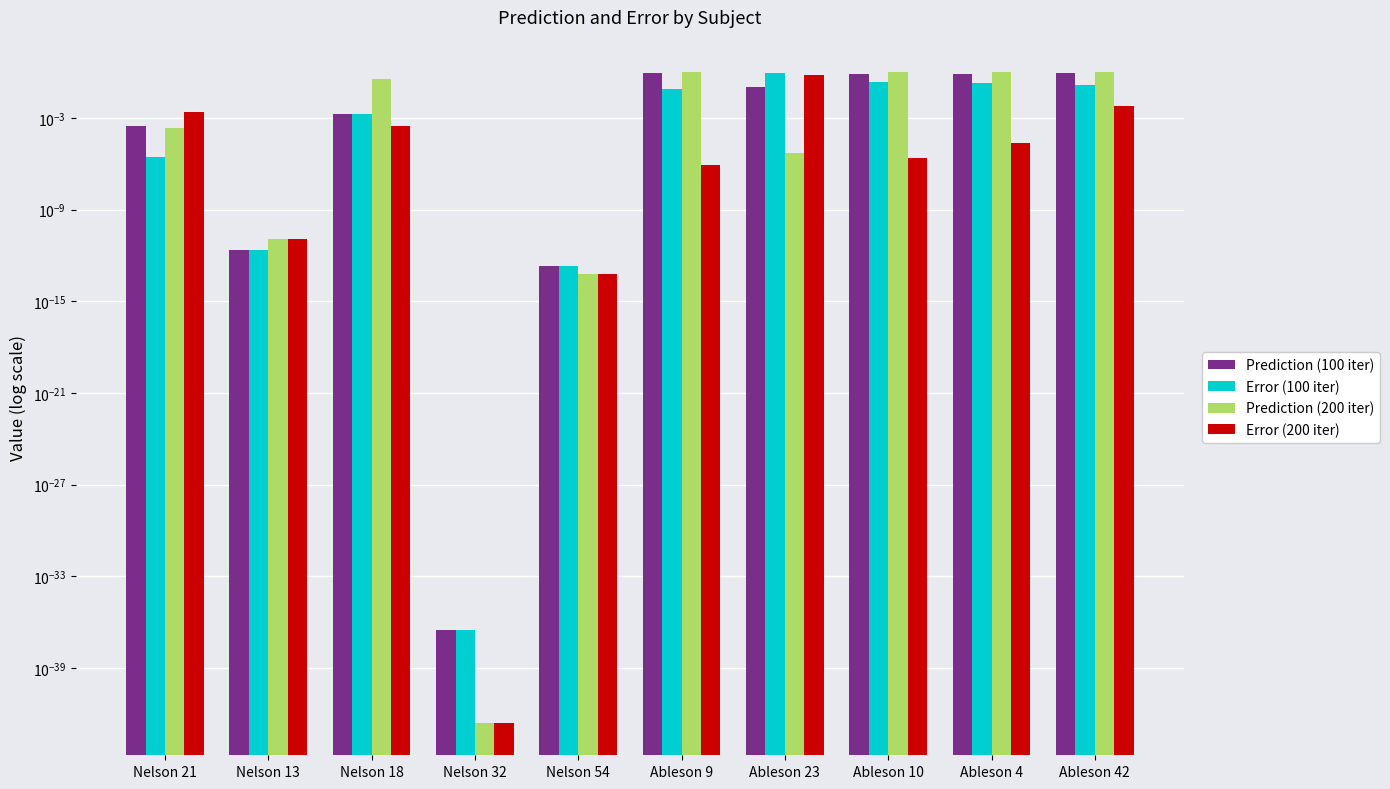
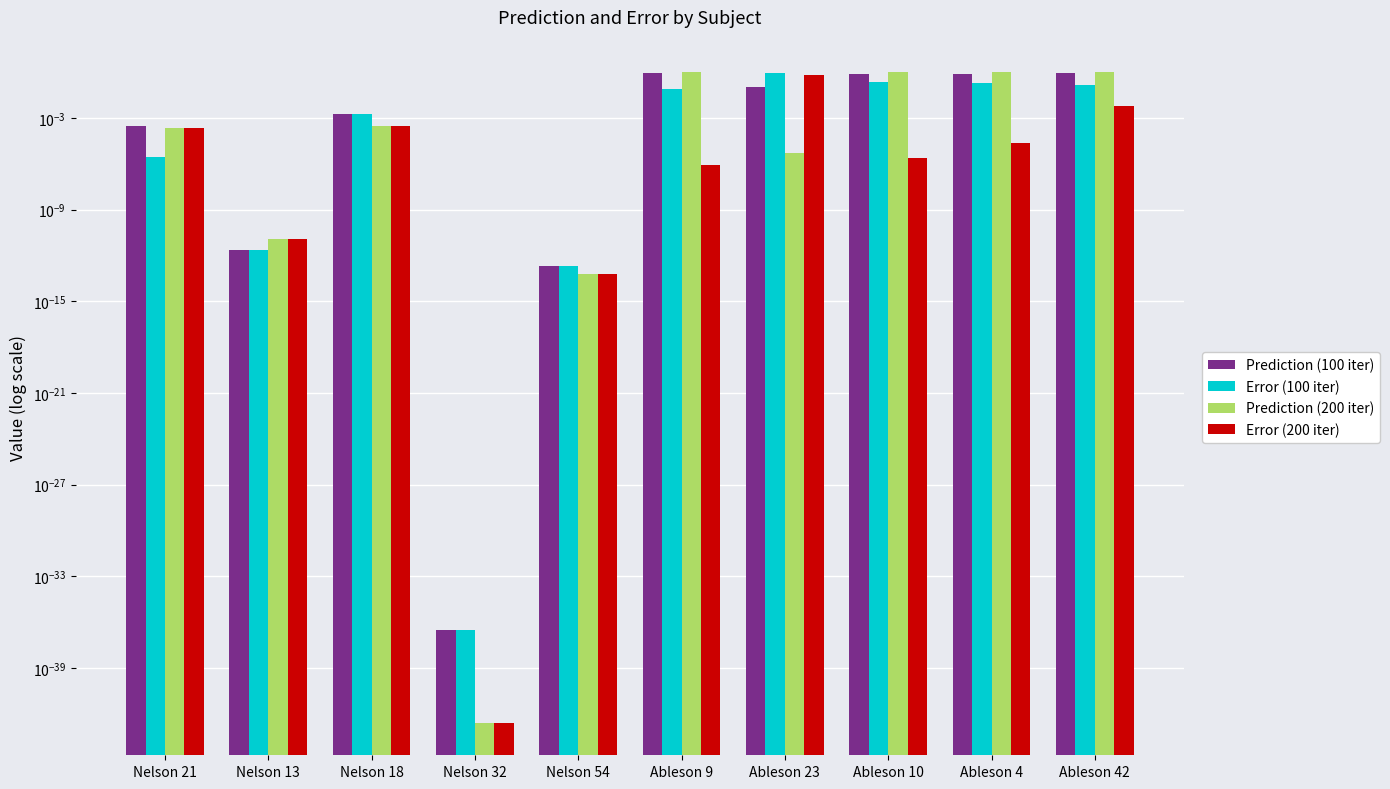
  {
    "Prediction (100 iter)": {
      "Nelson 21": 0.0003,
      "Nelson 13": 0.000000000002,
      "Nelson 18": 0.002,
      "Nelson 32": 0.000000000000,
      "Nelson 54": 0.000000000000,
      "Ableson 9": 1,
      "Ableson 23": 0.1,
      "Ableson 10": 1,
      "Ableson 4": 1,
      "Ableson 42": 1
    },
    "Error (100 iter)": {
      "Nelson 21": 0.000003,
      "Nelson 13": 0.000000000002,
      "Nelson 18": 0.002,
      "Nelson 32": 0.000000000000,
      "Nelson 54": 0.000000000000,
      "Ableson 9": 0.1,
      "Ableson 23": 1,
      "Ableson 10": 0.2,
      "Ableson 4": 0.2,
      "Ableson 42": 0.2
    },
    "Prediction (200 iter)": {
      "Nelson 21": 0.0002,
      "Nelson 13": 0.00000000001,
-     "Nelson 18": 0.4,
+     "Nelson 18": 0.0003,
      "Nelson 32": 0.000000000000,
      "Nelson 54": 0.000000000000,
      "Ableson 9": 1,
      "Ableson 23": 0.000005,
      "Ableson 10": 1,
      "Ableson 4": 1,
      "Ableson 42": 1
    },
    "Error (200 iter)": {
-     "Nelson 21": 0.002,
+     "Nelson 21": 0.0002,
      "Nelson 13": 0.00000000001,
      "Nelson 18": 0.0003,
      "Nelson 32": 0.000000000000,
      "Nelson 54": 0.000000000000,
      "Ableson 9": 0.000001,
      "Ableson 23": 1,
      "Ableson 10": 0.000002,
      "Ableson 4": 0.00002,
      "Ableson 42": 0.006
    }
  }
